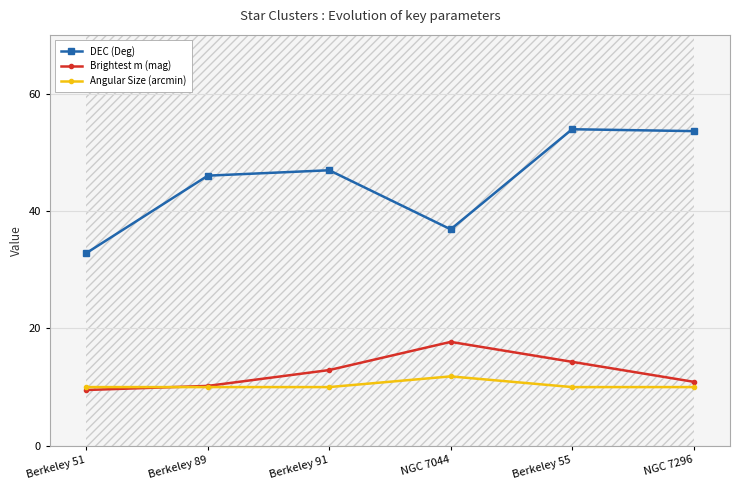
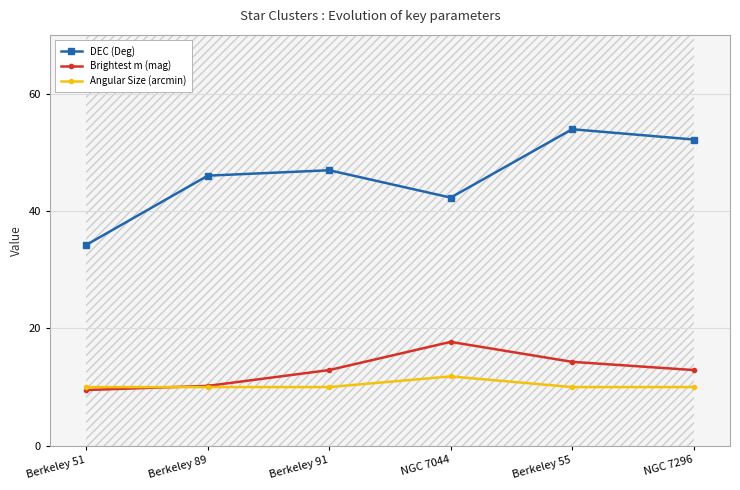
  {
    "DEC (Deg)": {
-     "Berkeley 51": 33,
+     "Berkeley 51": 34,
      "Berkeley 89": 46,
      "Berkeley 91": 47,
-     "NGC 7044": 37,
+     "NGC 7044": 42,
      "Berkeley 55": 54,
-     "NGC 7296": 54
+     "NGC 7296": 52
    },
    "Brightest m (mag)": {
      "Berkeley 51": 10,
      "Berkeley 91": 13,
      "NGC 7044": 18,
      "Berkeley 55": 14,
-     "NGC 7296": 11
+     "NGC 7296": 13
    },
    "Angular Size (arcmin)": {
      "Berkeley 51": 10,
      "Berkeley 91": 10,
      "NGC 7044": 12,
      "Berkeley 55": 10,
      "NGC 7296": 10
    }
  }
